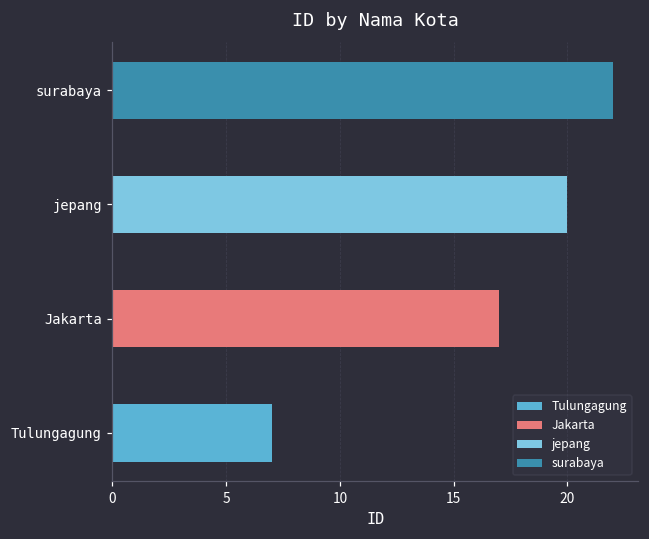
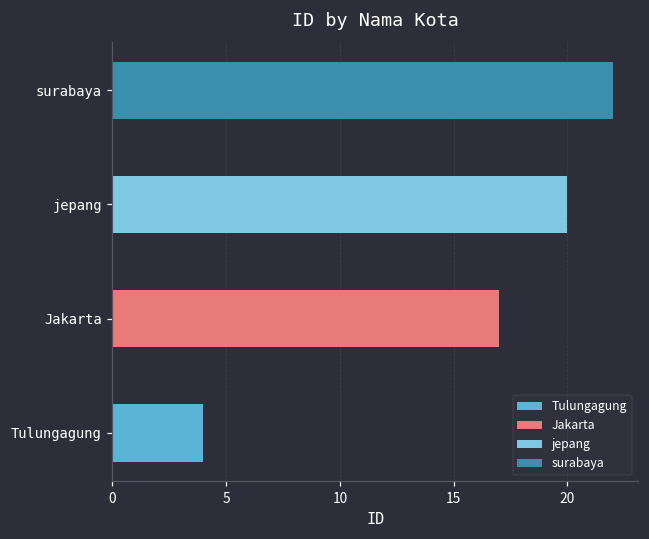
  {
    "surabaya": 22,
    "jepang": 20,
    "Jakarta": 17,
-   "Tulungagung": 7
+   "Tulungagung": 4
  }
